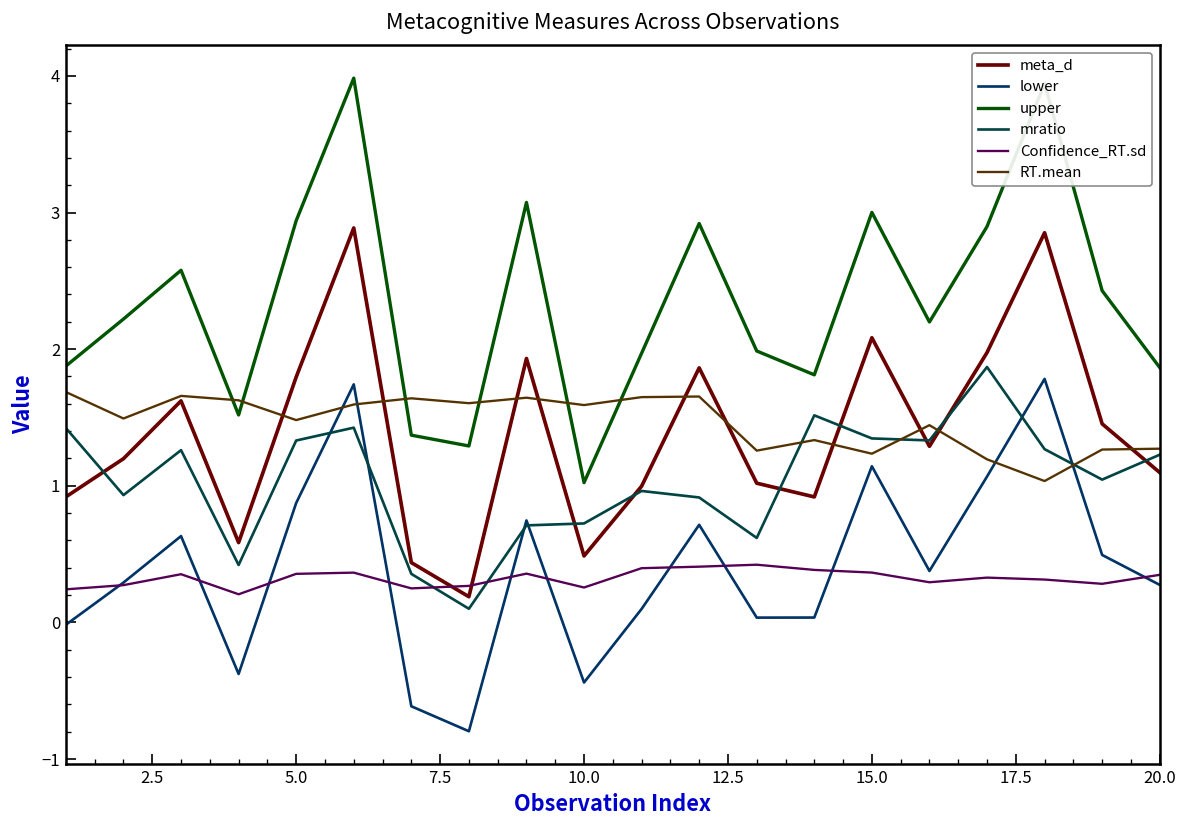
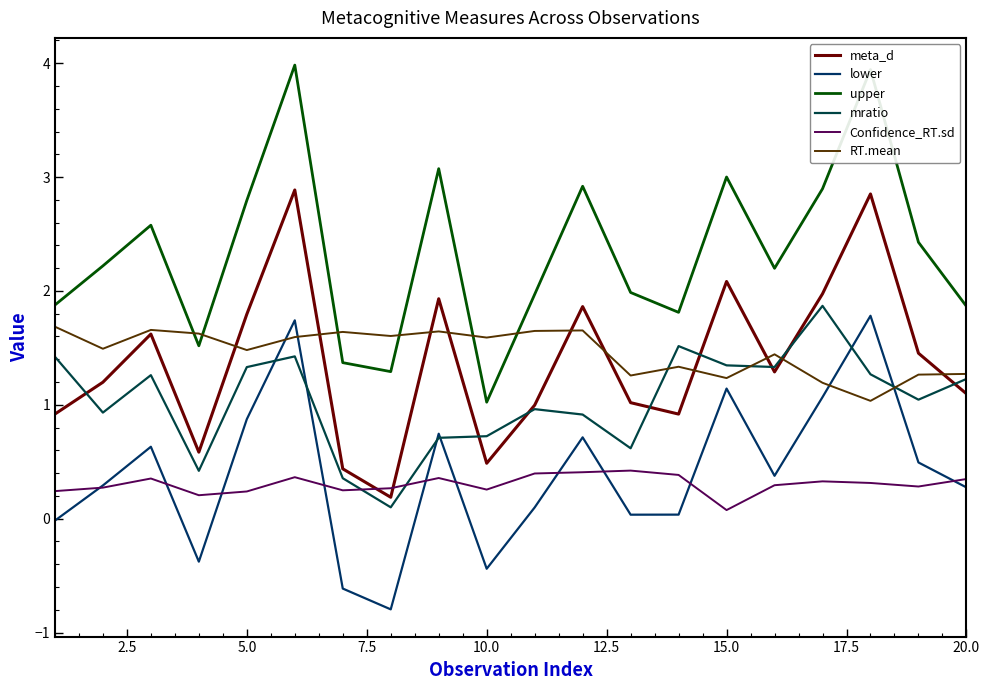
  {
    "upper": {
-     "5.0": 2.94,
+     "5.0": 2.80,
      "10.0": 1.02,
      "15.0": 3.00,
      "20.0": 1.87
    },
    "Confidence_RT.sd": {
-     "5.0": 0.36,
+     "5.0": 0.24,
      "10.0": 0.26,
-     "15.0": 0.36,
+     "15.0": 0.08,
      "20.0": 0.35
    }
  }
